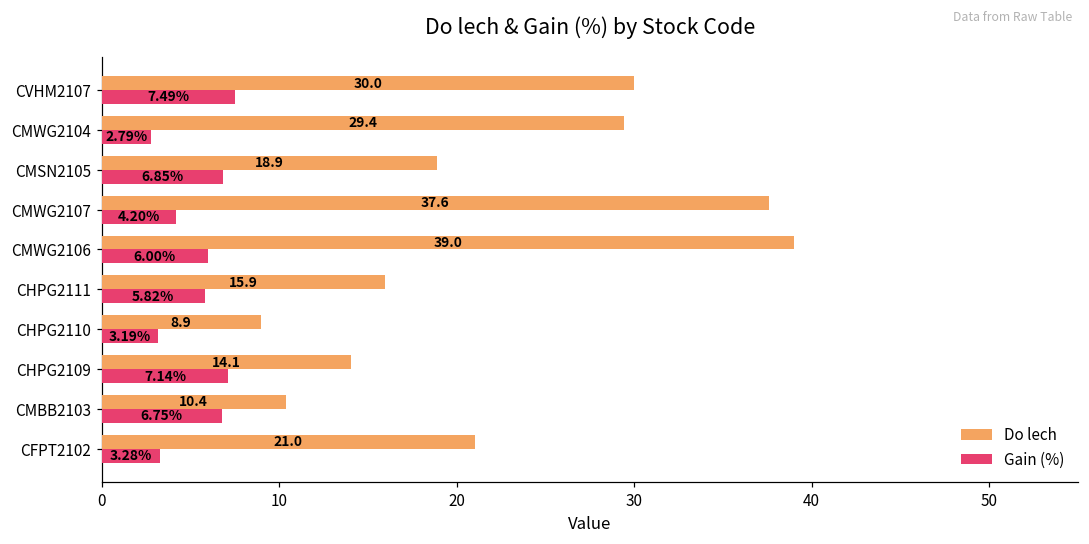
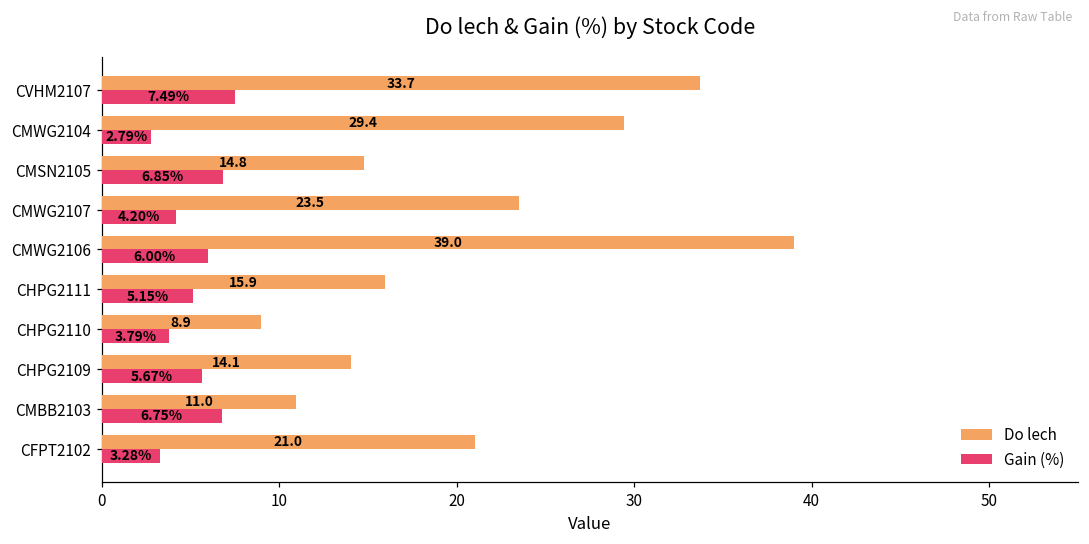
  {
    "Do lech": {
-     "CVHM2107": "30.0",
+     "CVHM2107": "33.7",
      "CMWG2104": "29.4",
-     "CMSN2105": "18.9",
-     "CMWG2107": "37.6",
+     "CMSN2105": "14.8",
+     "CMWG2107": "23.5",
      "CMWG2106": "39.0",
      "CHPG2111": "15.9",
      "CHPG2110": "8.9",
      "CHPG2109": "14.1",
-     "CMBB2103": "10.4",
+     "CMBB2103": "11.0",
      "CFPT2102": "21.0"
    },
    "Gain (%)": {
      "CVHM2107": "7.49%",
      "CMWG2104": "2.79%",
      "CMSN2105": "6.85%",
      "CMWG2107": "4.20%",
      "CMWG2106": "6.00%",
-     "CHPG2111": "5.82%",
-     "CHPG2110": "3.19%",
-     "CHPG2109": "7.14%",
+     "CHPG2111": "5.15%",
+     "CHPG2110": "3.79%",
+     "CHPG2109": "5.67%",
      "CMBB2103": "6.75%",
      "CFPT2102": "3.28%"
    }
  }
